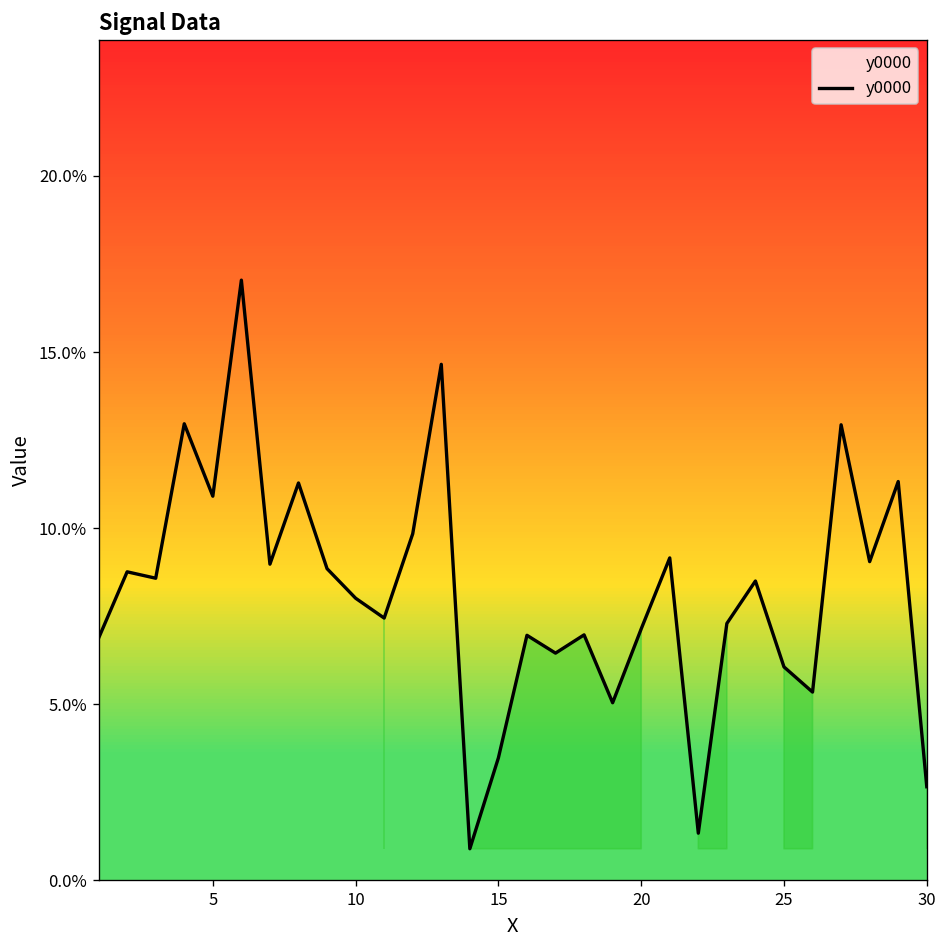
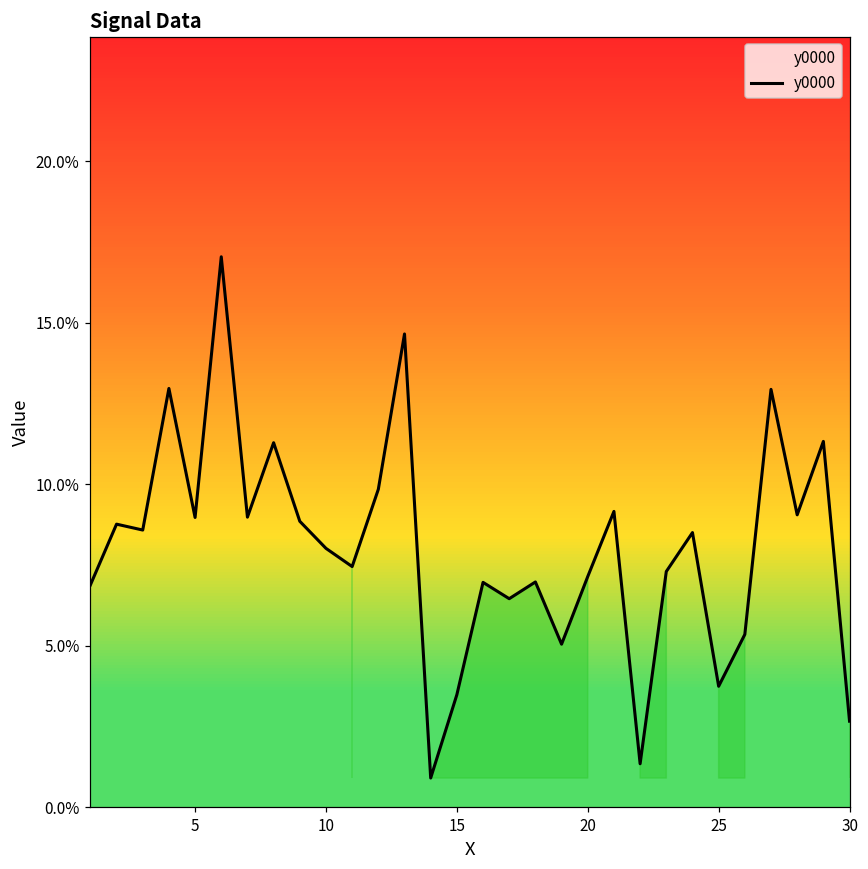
  {
-   "5": "10.9%",
+   "5": "9.0%",
    "10": "8.0%",
    "15": "3.5%",
    "20": "7.1%",
-   "25": "6.1%",
+   "25": "3.7%",
    "30": "2.7%"
  }
